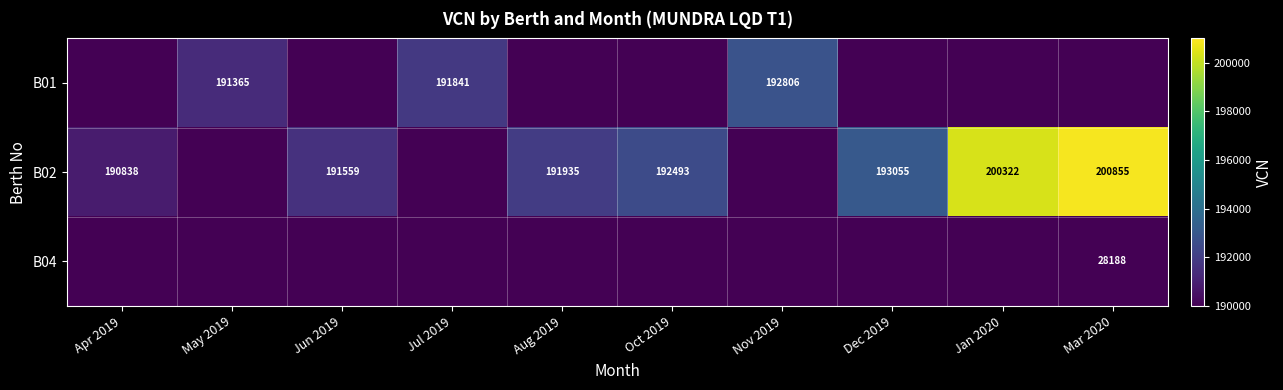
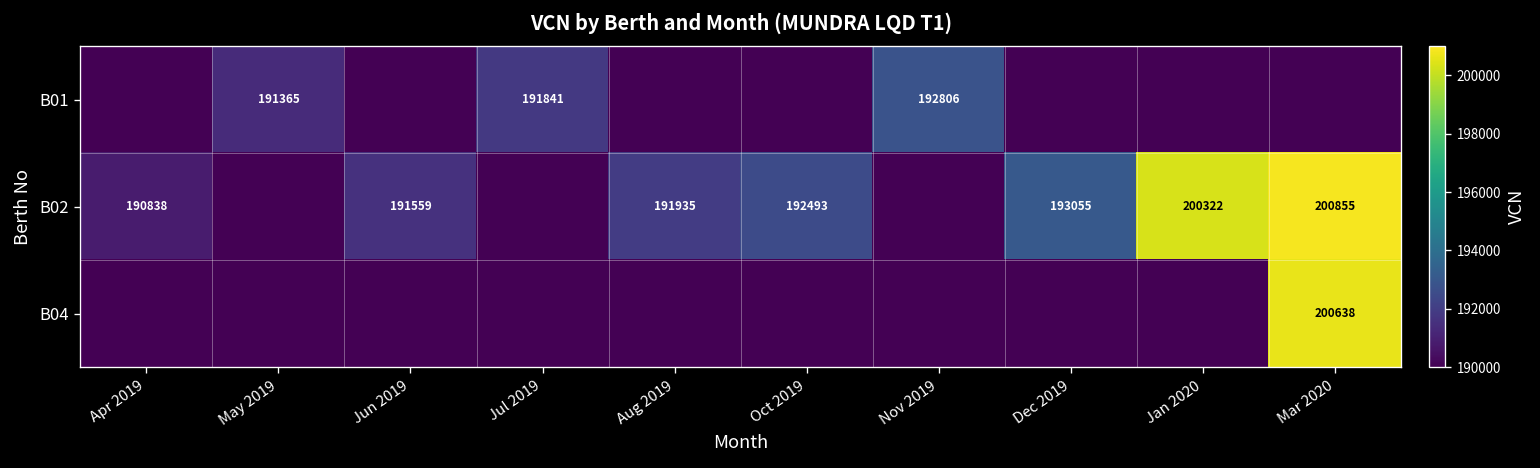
  {
    "B01": {
      "May 2019": 191365,
      "Jul 2019": 191841,
      "Nov 2019": 192806
    },
    "B02": {
      "Apr 2019": 190838,
      "Jun 2019": 191559,
      "Aug 2019": 191935,
      "Oct 2019": 192493,
      "Dec 2019": 193055,
      "Jan 2020": 200322,
      "Mar 2020": 200855
    },
    "B04": {
-     "Mar 2020": 28188
+     "Mar 2020": 200638
    }
  }
